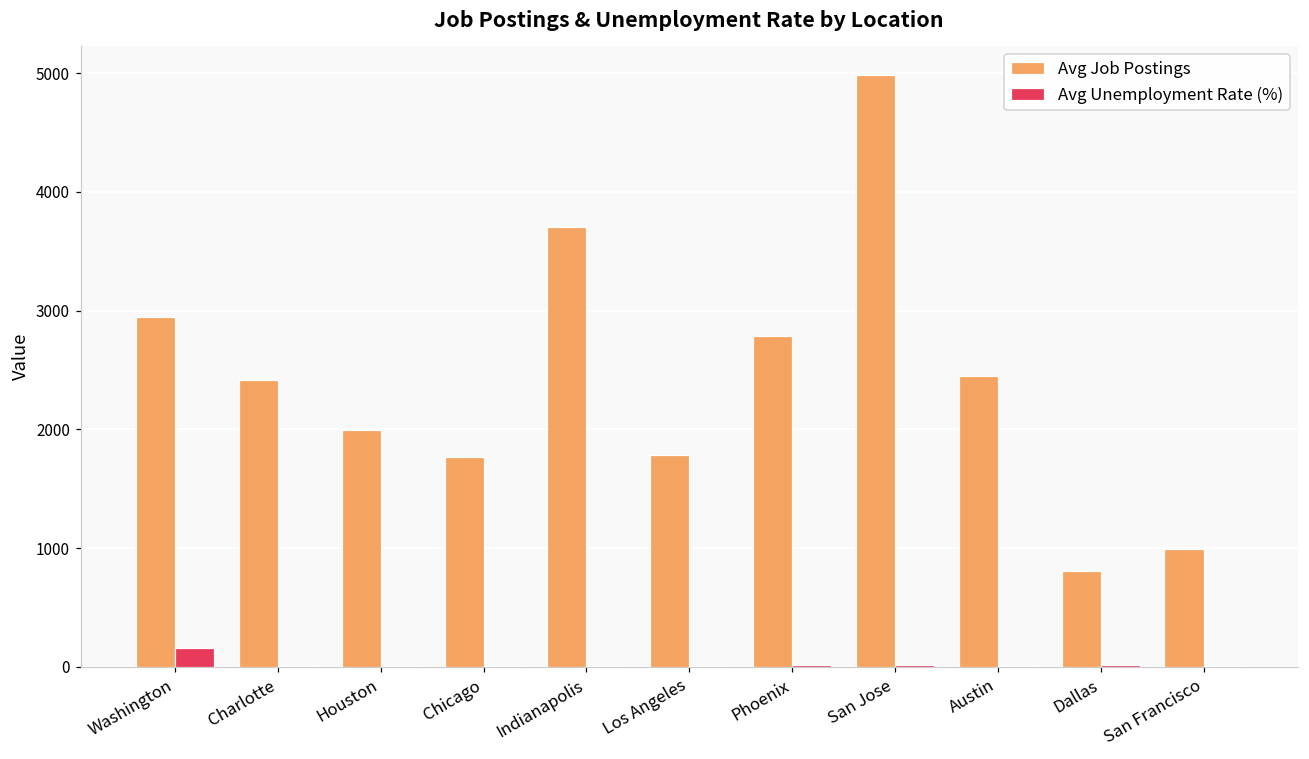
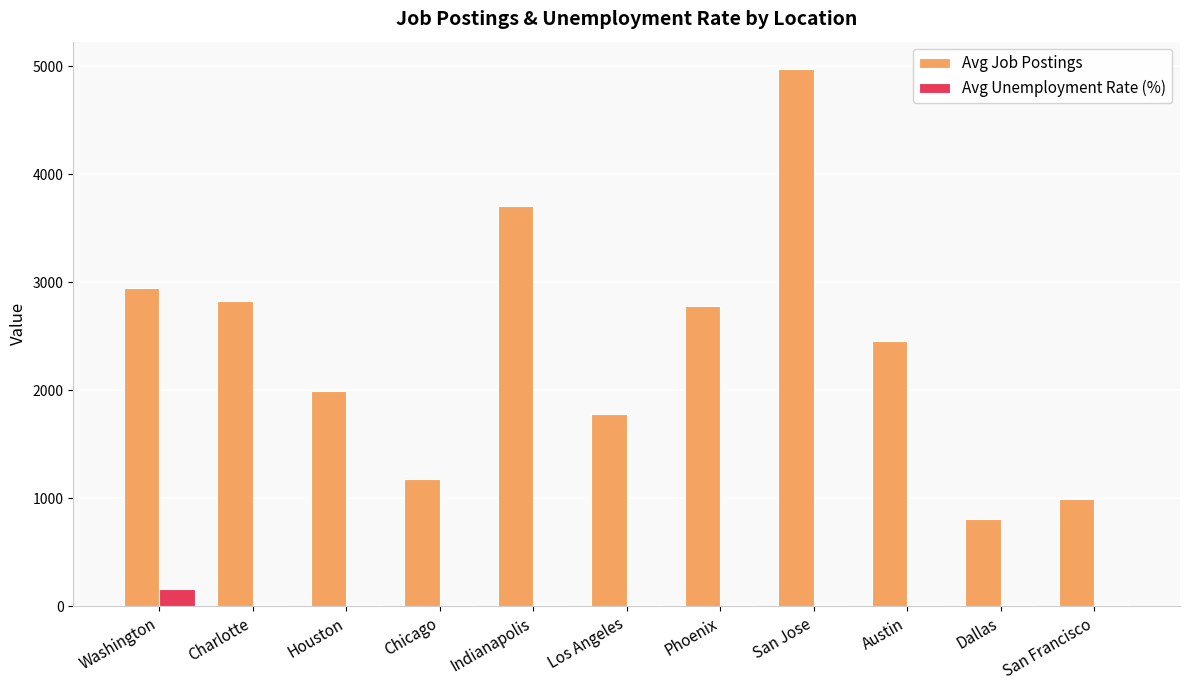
  {
    "Avg Job Postings": {
      "Washington": 2950,
-     "Charlotte": 2410,
+     "Charlotte": 2830,
      "Houston": 2000,
-     "Chicago": 1770,
+     "Chicago": 1170,
      "Indianapolis": 3710,
      "Los Angeles": 1790,
      "Phoenix": 2780,
      "San Jose": 4980,
      "Austin": 2450,
      "Dallas": 810,
      "San Francisco": 990
    },
    "Avg Unemployment Rate (%)": {
      "Washington": 160
    }
  }
